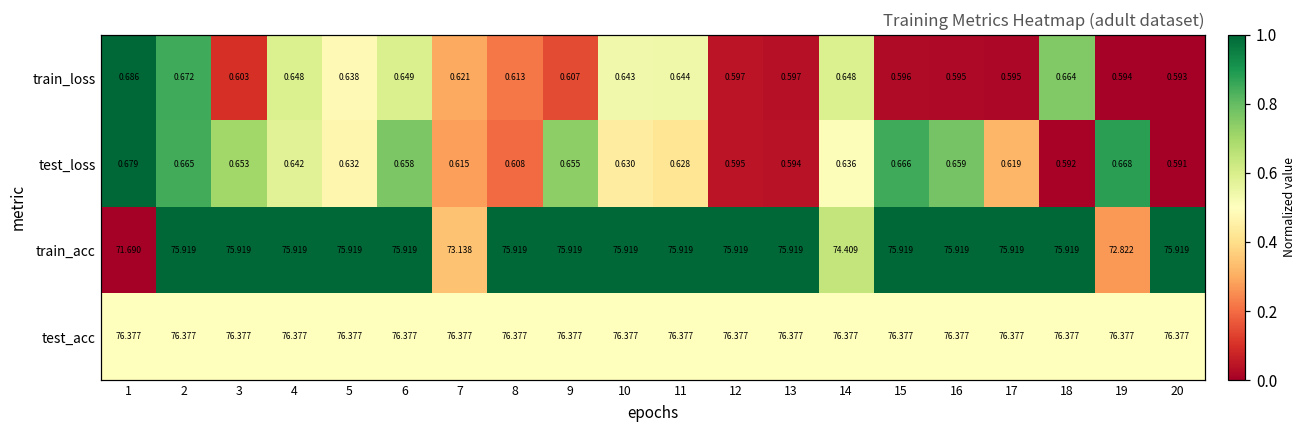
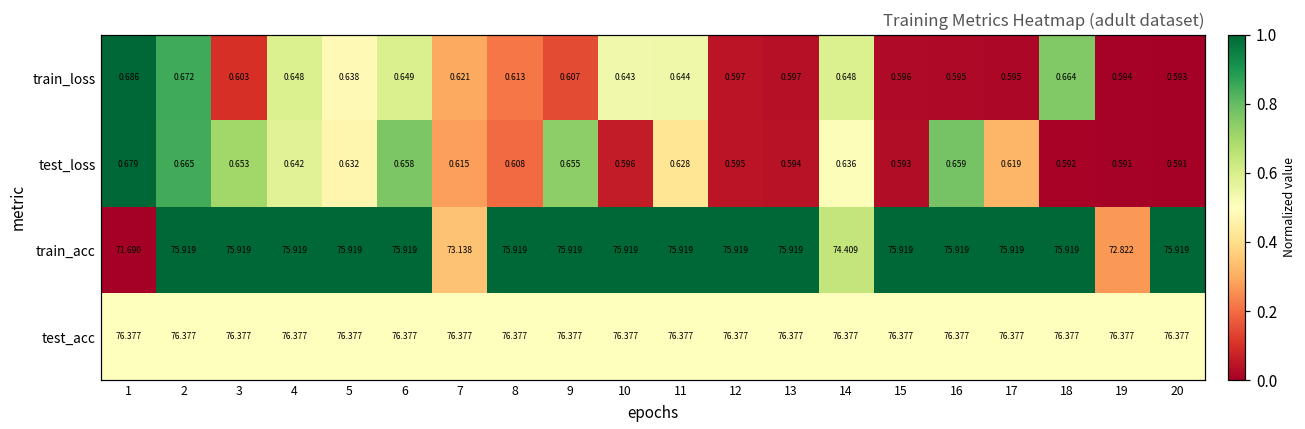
  {
    "train_loss": {
      "1": 0.686,
      "2": 0.672,
      "3": 0.603,
      "4": 0.648,
      "5": 0.638,
      "6": 0.649,
      "7": 0.621,
      "8": 0.613,
      "9": 0.607,
      "10": 0.643,
      "11": 0.644,
      "12": 0.597,
      "13": 0.597,
      "14": 0.648,
      "15": 0.596,
      "16": 0.595,
      "17": 0.595,
      "18": 0.664,
      "19": 0.594,
      "20": 0.593
    },
    "test_loss": {
      "1": 0.679,
      "2": 0.665,
      "3": 0.653,
      "4": 0.642,
      "5": 0.632,
      "6": 0.658,
      "7": 0.615,
      "8": 0.608,
      "9": 0.655,
-     "10": 0.630,
+     "10": 0.596,
      "11": 0.628,
      "12": 0.595,
      "13": 0.594,
      "14": 0.636,
-     "15": 0.666,
+     "15": 0.593,
      "16": 0.659,
      "17": 0.619,
      "18": 0.592,
-     "19": 0.668,
+     "19": 0.591,
      "20": 0.591
    },
    "train_acc": {
      "1": 71.690,
      "2": 75.919,
      "3": 75.919,
      "4": 75.919,
      "5": 75.919,
      "6": 75.919,
      "7": 73.138,
      "8": 75.919,
      "9": 75.919,
      "10": 75.919,
      "11": 75.919,
      "12": 75.919,
      "13": 75.919,
      "14": 74.409,
      "15": 75.919,
      "16": 75.919,
      "17": 75.919,
      "18": 75.919,
      "19": 72.822,
      "20": 75.919
    },
    "test_acc": {
      "1": 76.377,
      "2": 76.377,
      "3": 76.377,
      "4": 76.377,
      "5": 76.377,
      "6": 76.377,
      "7": 76.377,
      "8": 76.377,
      "9": 76.377,
      "10": 76.377,
      "11": 76.377,
      "12": 76.377,
      "13": 76.377,
      "14": 76.377,
      "15": 76.377,
      "16": 76.377,
      "17": 76.377,
      "18": 76.377,
      "19": 76.377,
      "20": 76.377
    }
  }
